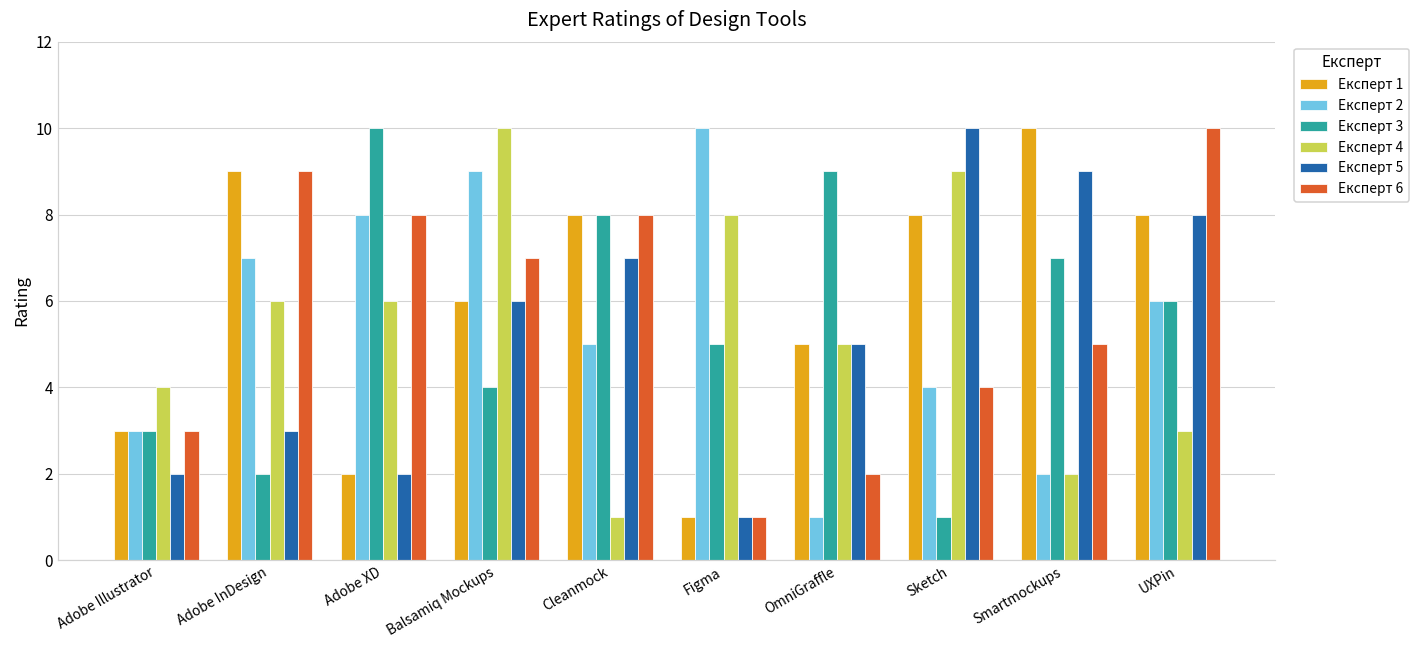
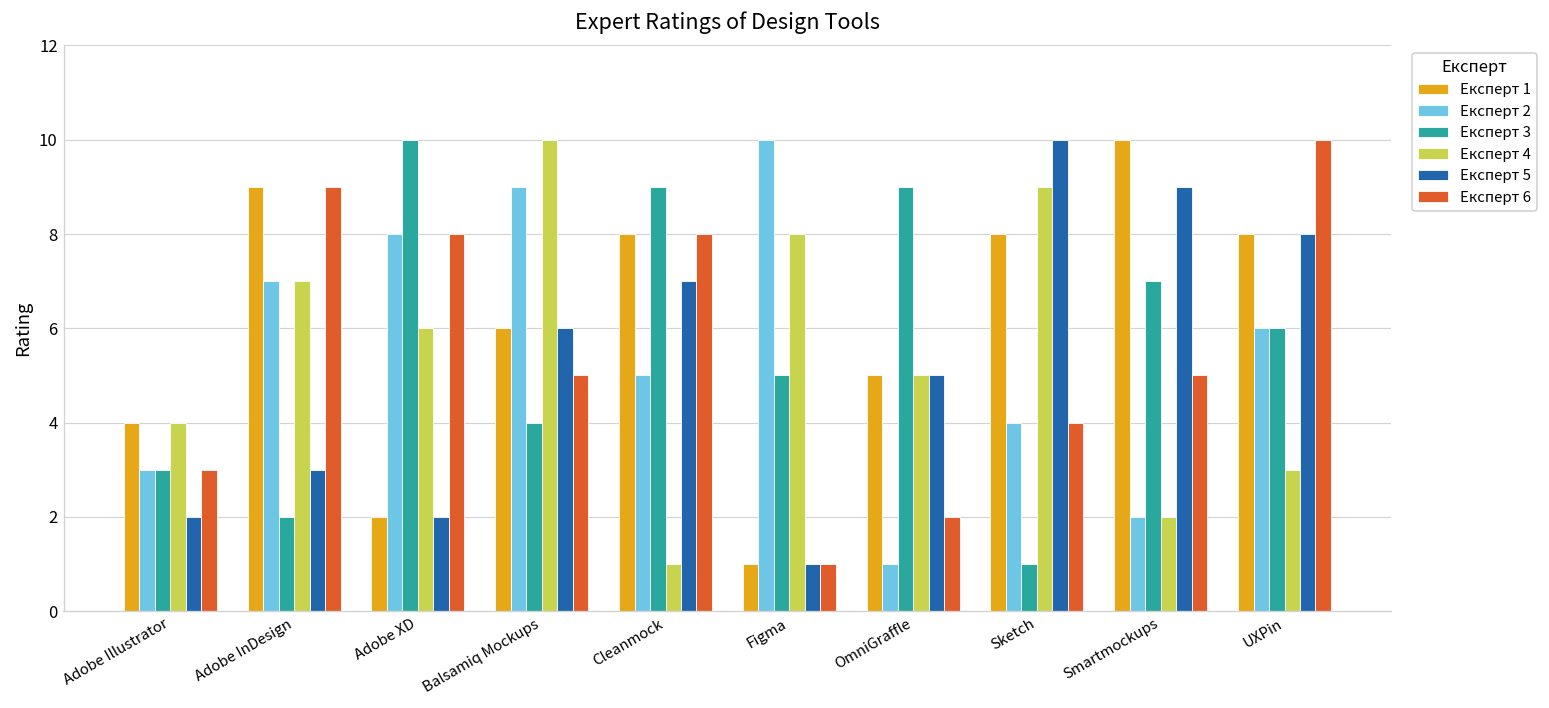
  {
    "Експерт 1": {
-     "Adobe Illustrator": 3,
+     "Adobe Illustrator": 4,
      "Adobe InDesign": 9,
      "Adobe XD": 2,
      "Balsamiq Mockups": 6,
      "Cleanmock": 8,
      "Figma": 1,
      "OmniGraffle": 5,
      "Sketch": 8,
      "Smartmockups": 10,
      "UXPin": 8
    },
    "Експерт 2": {
      "Adobe Illustrator": 3,
      "Adobe InDesign": 7,
      "Adobe XD": 8,
      "Balsamiq Mockups": 9,
      "Cleanmock": 5,
      "Figma": 10,
      "OmniGraffle": 1,
      "Sketch": 4,
      "Smartmockups": 2,
      "UXPin": 6
    },
    "Експерт 3": {
      "Adobe Illustrator": 3,
      "Adobe InDesign": 2,
      "Adobe XD": 10,
      "Balsamiq Mockups": 4,
-     "Cleanmock": 8,
+     "Cleanmock": 9,
      "Figma": 5,
      "OmniGraffle": 9,
      "Sketch": 1,
      "Smartmockups": 7,
      "UXPin": 6
    },
    "Експерт 4": {
      "Adobe Illustrator": 4,
-     "Adobe InDesign": 6,
+     "Adobe InDesign": 7,
      "Adobe XD": 6,
      "Balsamiq Mockups": 10,
      "Cleanmock": 1,
      "Figma": 8,
      "OmniGraffle": 5,
      "Sketch": 9,
      "Smartmockups": 2,
      "UXPin": 3
    },
    "Експерт 5": {
      "Adobe Illustrator": 2,
      "Adobe InDesign": 3,
      "Adobe XD": 2,
      "Balsamiq Mockups": 6,
      "Cleanmock": 7,
      "Figma": 1,
      "OmniGraffle": 5,
      "Sketch": 10,
      "Smartmockups": 9,
      "UXPin": 8
    },
    "Експерт 6": {
      "Adobe Illustrator": 3,
      "Adobe InDesign": 9,
      "Adobe XD": 8,
-     "Balsamiq Mockups": 7,
+     "Balsamiq Mockups": 5,
      "Cleanmock": 8,
      "Figma": 1,
      "OmniGraffle": 2,
      "Sketch": 4,
      "Smartmockups": 5,
      "UXPin": 10
    }
  }
